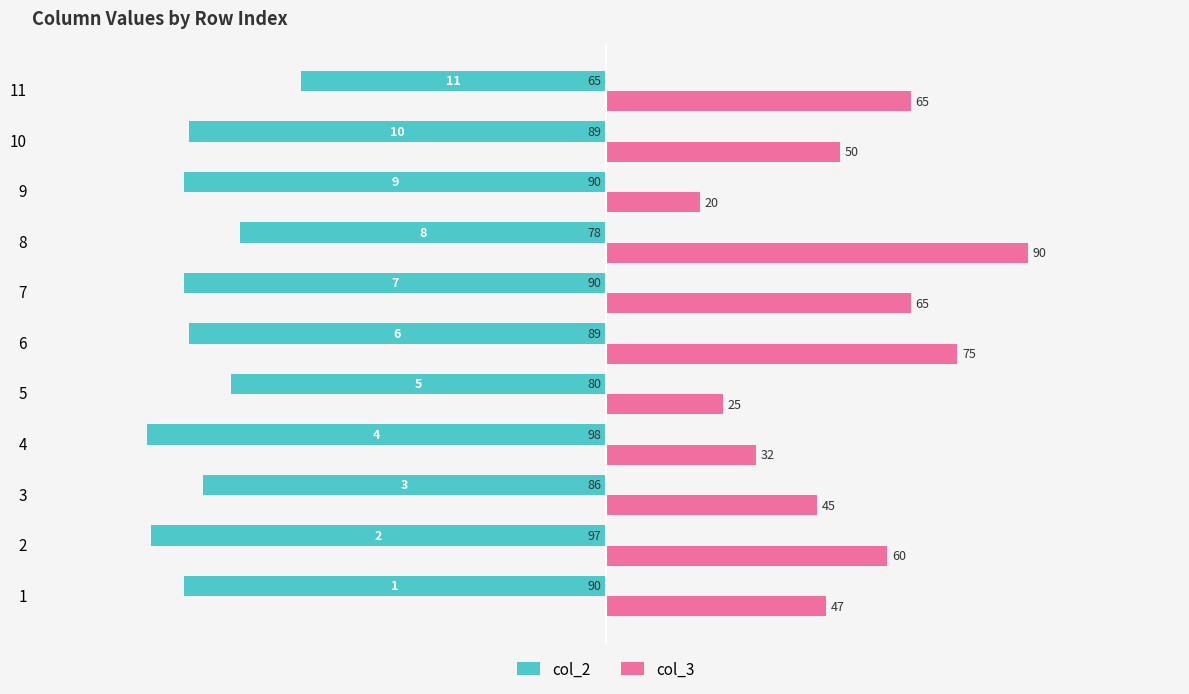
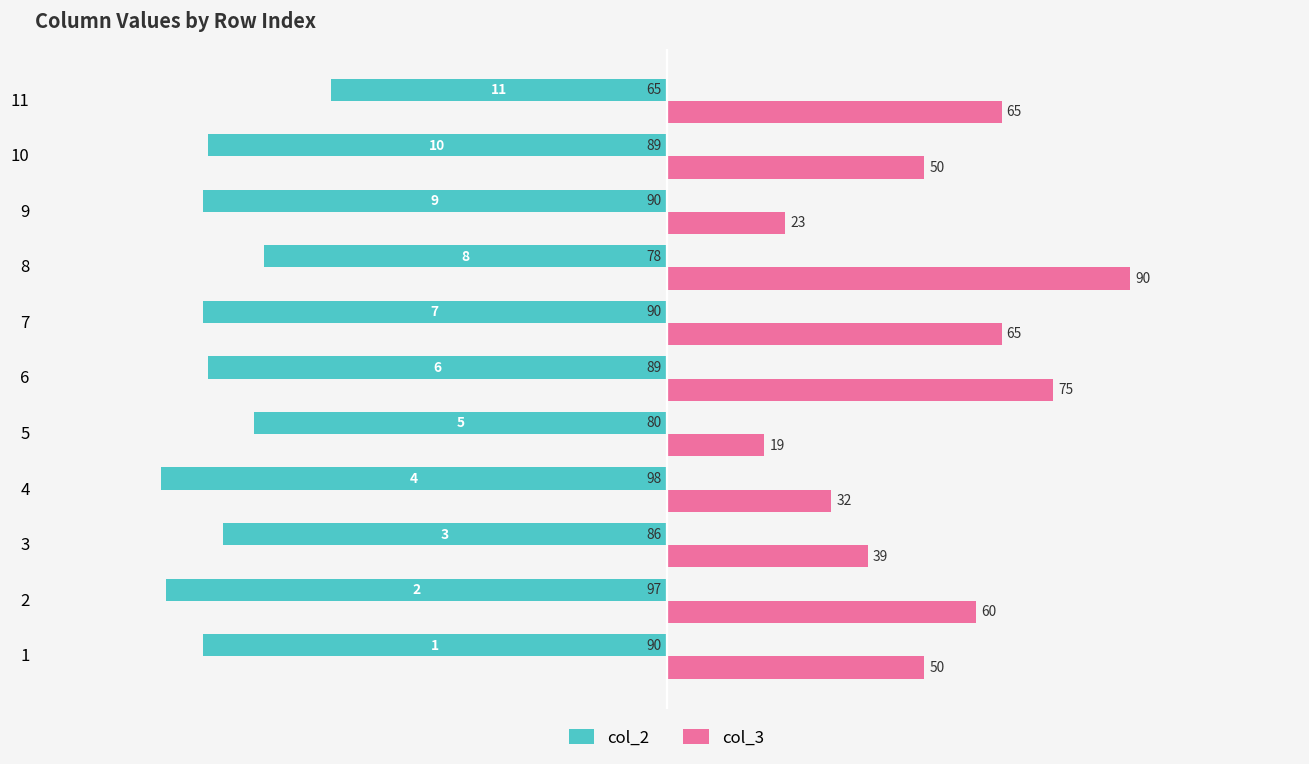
  {
    "col_3": {
      "11": 65,
      "10": 50,
-     "9": 20,
+     "9": 23,
      "8": 90,
      "7": 65,
      "6": 75,
-     "5": 25,
+     "5": 19,
      "4": 32,
-     "3": 45,
+     "3": 39,
      "2": 60,
-     "1": 47
+     "1": 50
    }
  }
